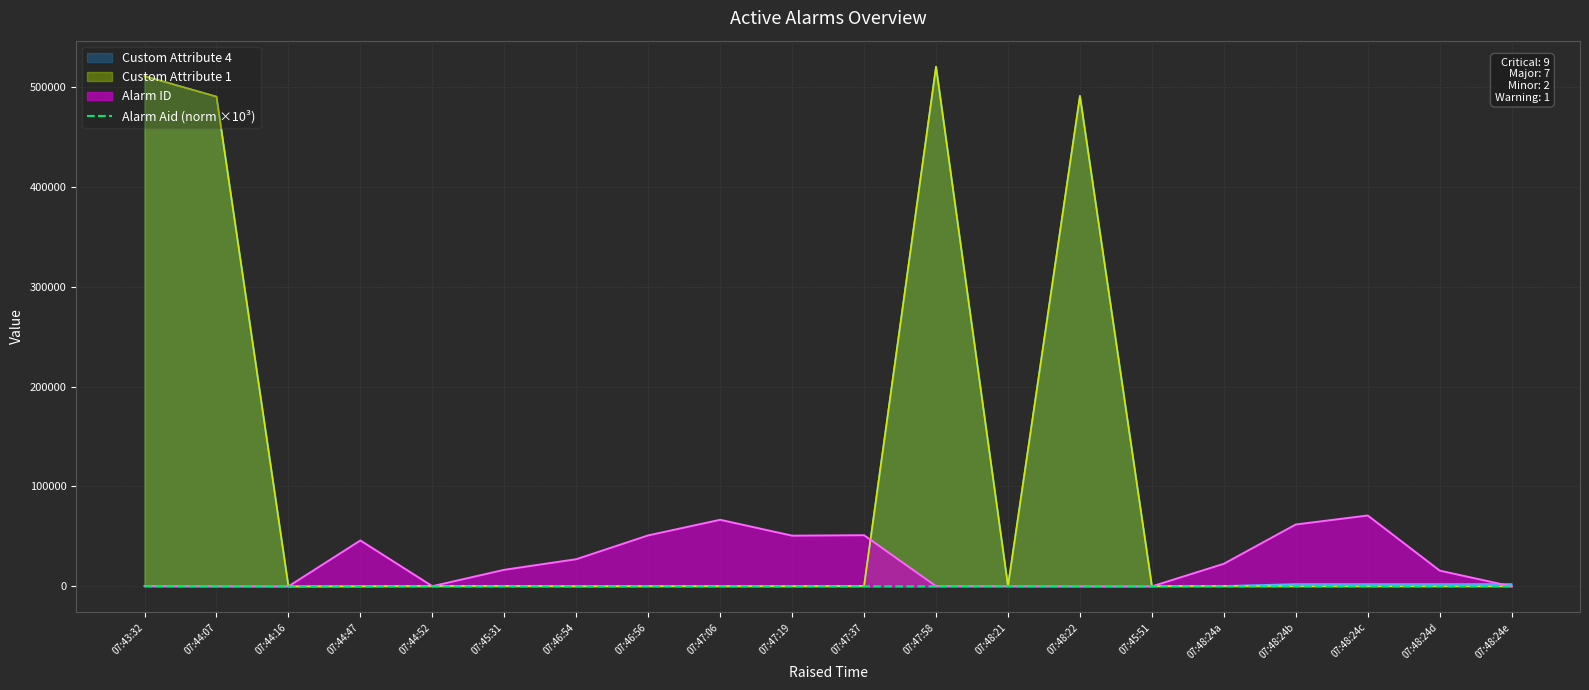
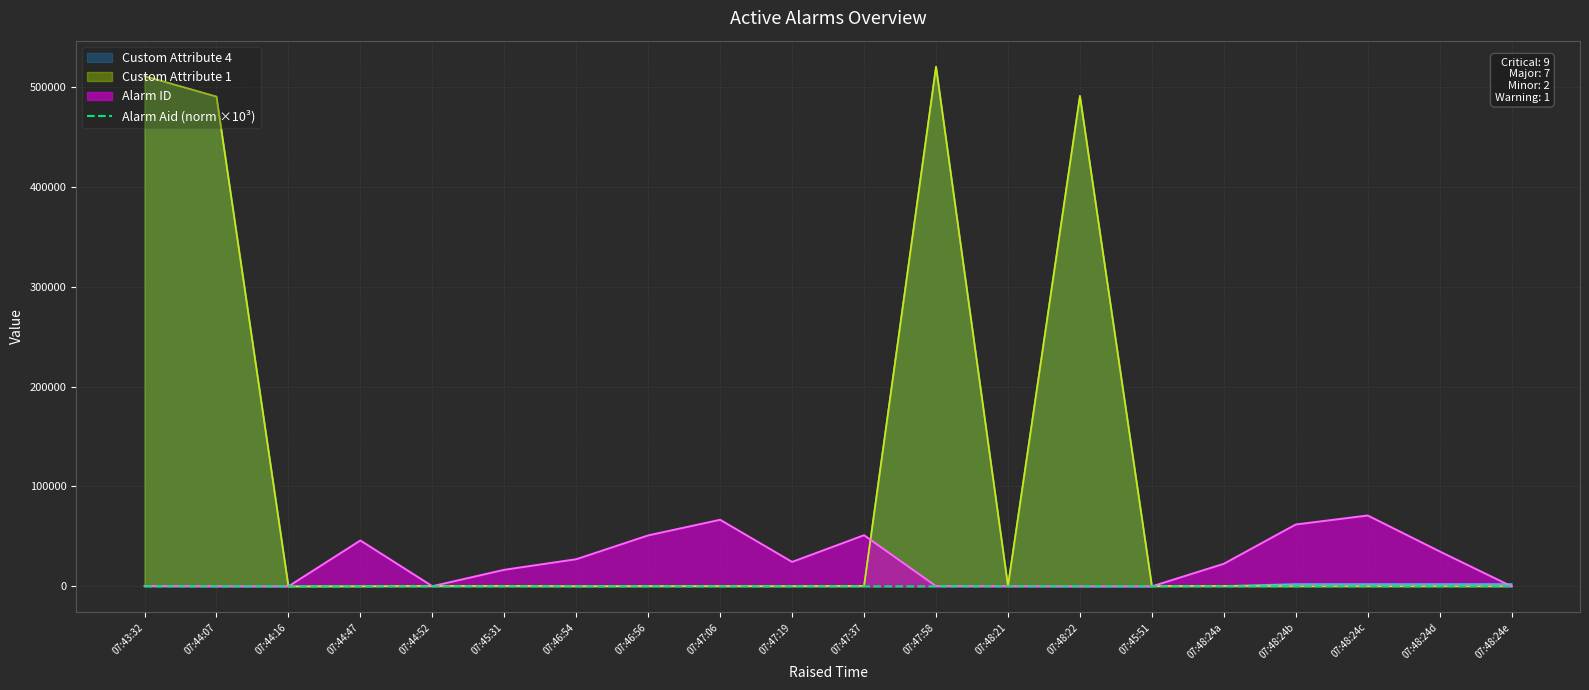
  {
    "Alarm ID": {
      "07:44:47": 50000,
      "07:45:31": 20000,
      "07:46:54": 30000,
      "07:46:56": 50000,
      "07:47:06": 70000,
-     "07:47:19": 50000,
+     "07:47:19": 20000,
      "07:47:37": 50000,
      "07:48:24a": 20000,
      "07:48:24b": 60000,
      "07:48:24c": 70000,
-     "07:48:24d": 20000
+     "07:48:24d": 30000
    }
  }
